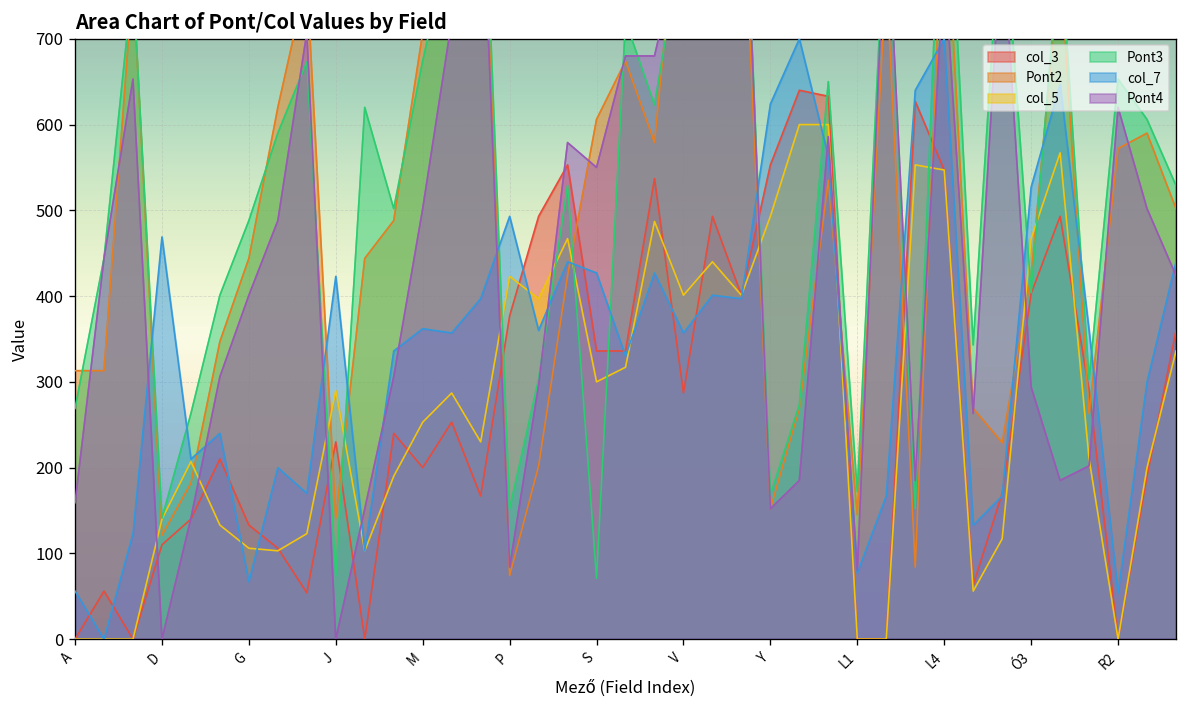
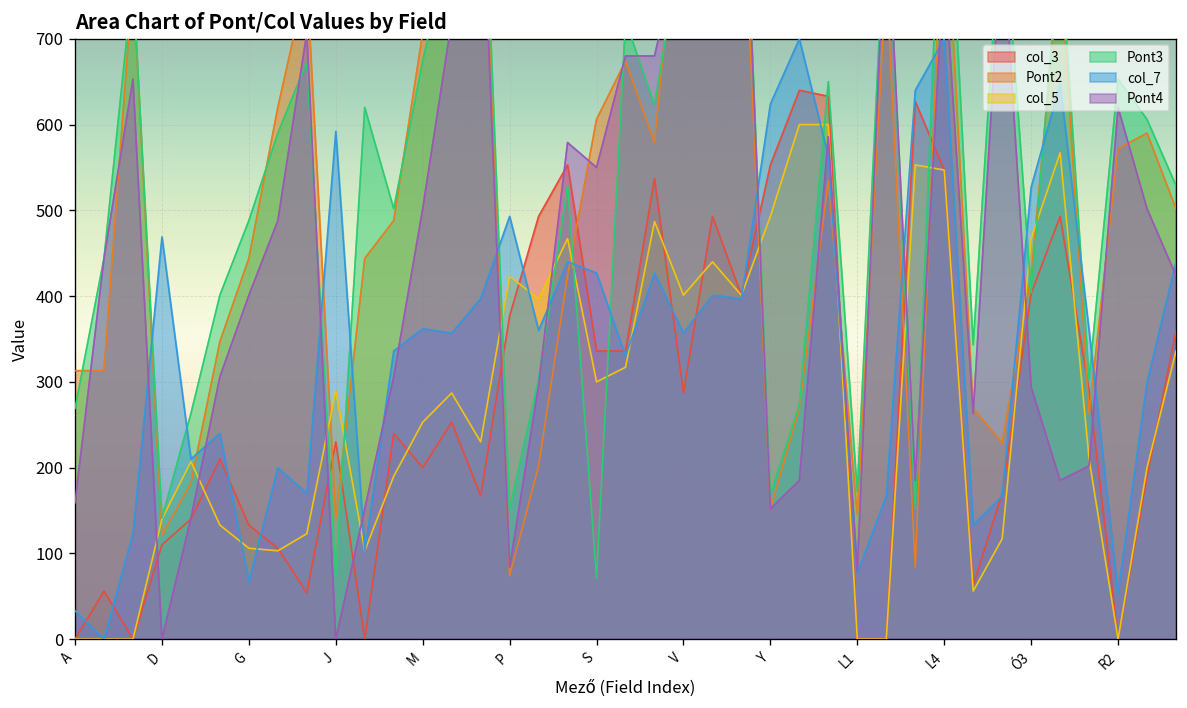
  {
    "Pont3": {
      "A": 270,
      "G": 490,
      "J": 70,
      "M": 670,
      "P": 150,
      "S": 70,
      "Y": 170,
      "L1": 170
    },
    "col_7": {
-     "A": 60,
+     "A": 30,
      "D": 470,
      "G": 70,
-     "J": 420,
+     "J": 590,
      "M": 360,
      "P": 490,
      "S": 430,
      "V": 360,
      "Y": 620,
      "L4": 700,
      "Ó3": 530,
      "R2": 50
    },
    "Pont4": {
      "A": 160,
      "D": 0,
      "G": 400,
      "J": 0,
      "M": 500,
      "P": 80,
      "S": 550,
      "Ó3": 290,
      "R2": 620
    }
  }
